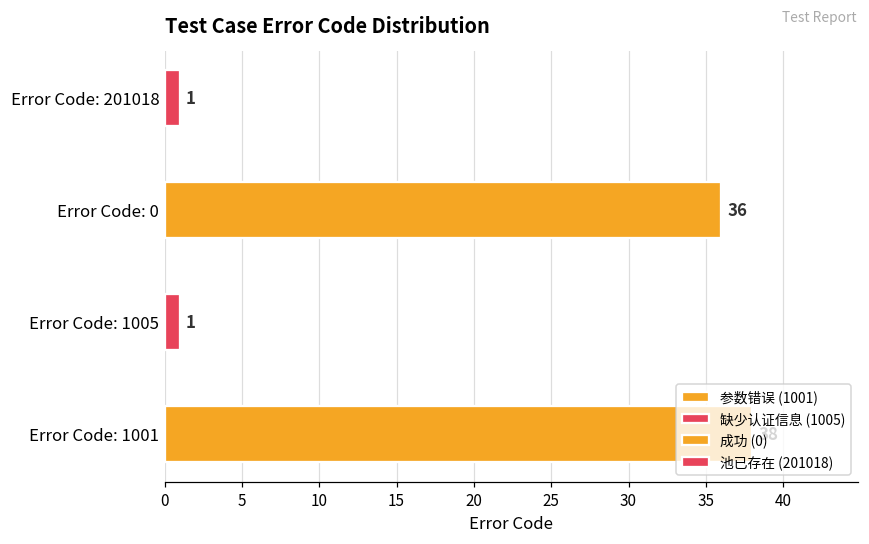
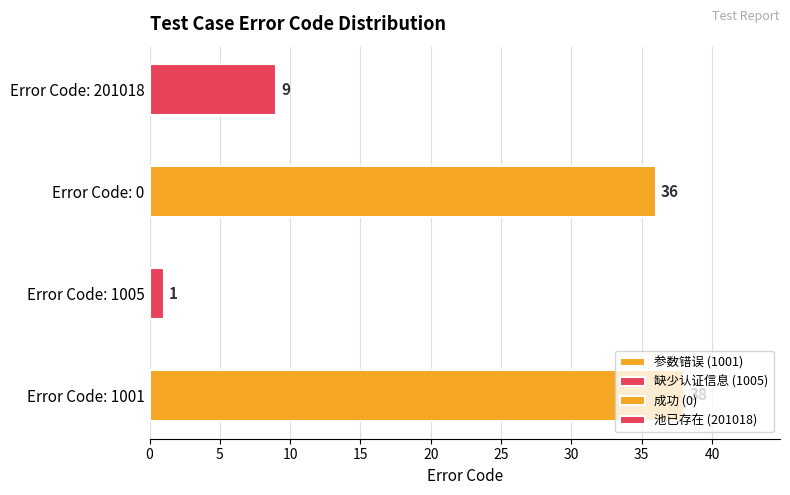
  {
-   "Error Code: 201018": 1,
+   "Error Code: 201018": 9,
    "Error Code: 0": 36,
    "Error Code: 1005": 1
  }
